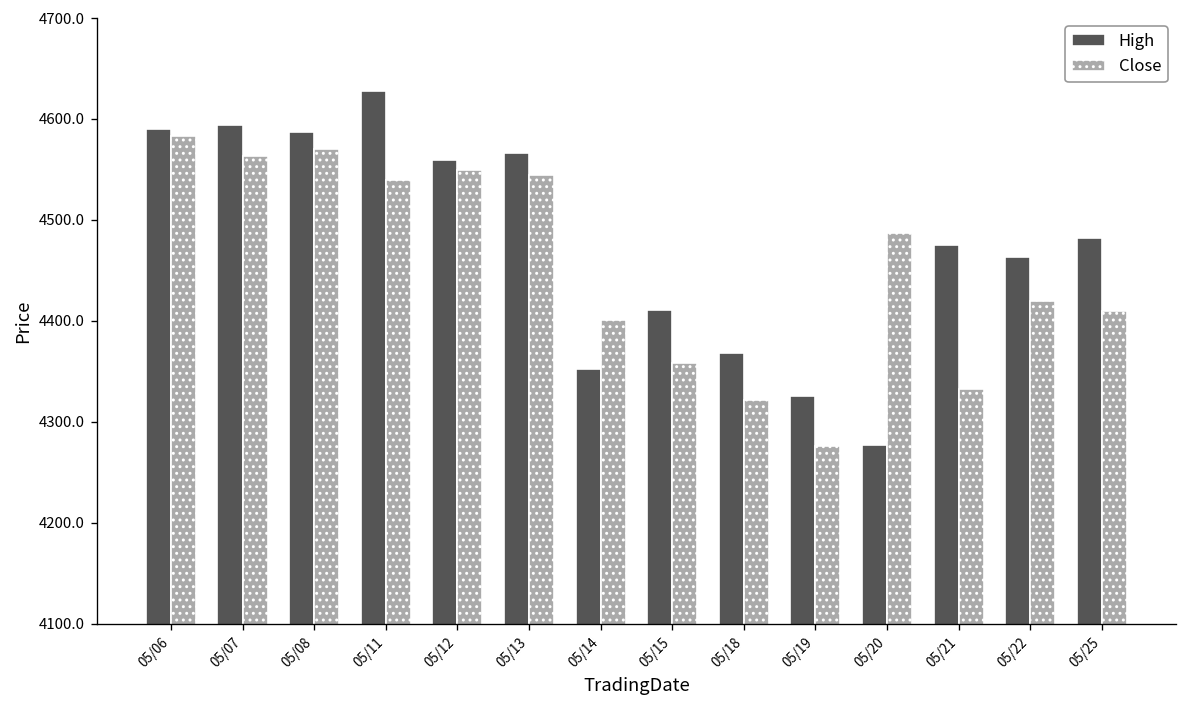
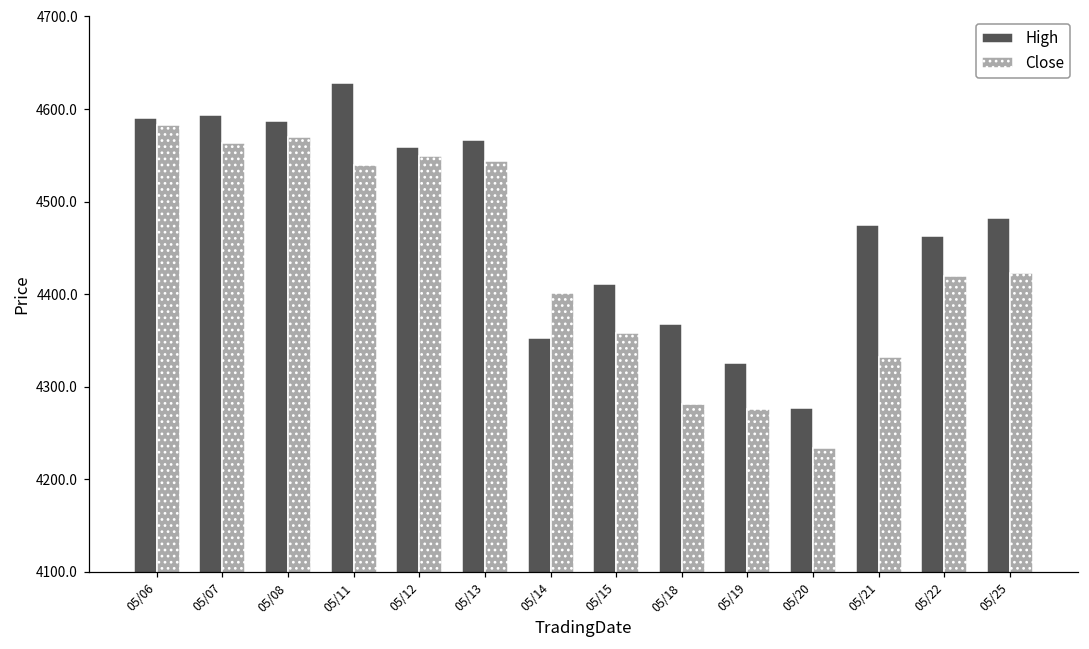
  {
    "High": {
      "05/06": 4590,
      "05/07": 4590,
      "05/08": 4590,
      "05/11": 4630,
      "05/12": 4560,
      "05/13": 4570,
      "05/14": 4350,
      "05/15": 4410,
      "05/18": 4370,
      "05/19": 4330,
      "05/20": 4280,
      "05/21": 4480,
      "05/22": 4460,
      "05/25": 4480
    },
    "Close": {
      "05/06": 4580,
      "05/07": 4560,
      "05/08": 4570,
      "05/11": 4540,
      "05/12": 4550,
      "05/13": 4540,
      "05/14": 4400,
      "05/15": 4360,
-     "05/18": 4320,
+     "05/18": 4280,
      "05/19": 4280,
-     "05/20": 4490,
+     "05/20": 4230,
      "05/21": 4330,
      "05/22": 4420,
-     "05/25": 4410
+     "05/25": 4420
    }
  }
